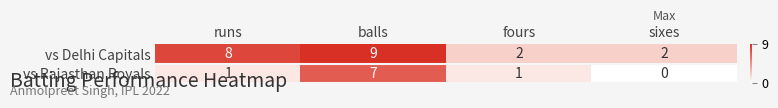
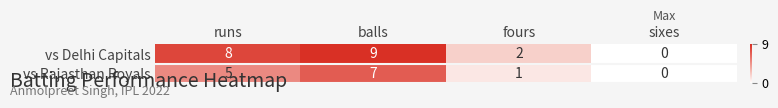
  {
    "vs Delhi Capitals": {
      "runs": 8,
      "balls": 9,
      "fours": 2,
-     "sixes": 2
+     "sixes": 0
    },
    "vs Rajasthan Royals": {
-     "runs": 1,
+     "runs": 5,
      "balls": 7,
      "fours": 1,
      "sixes": 0
    }
  }
